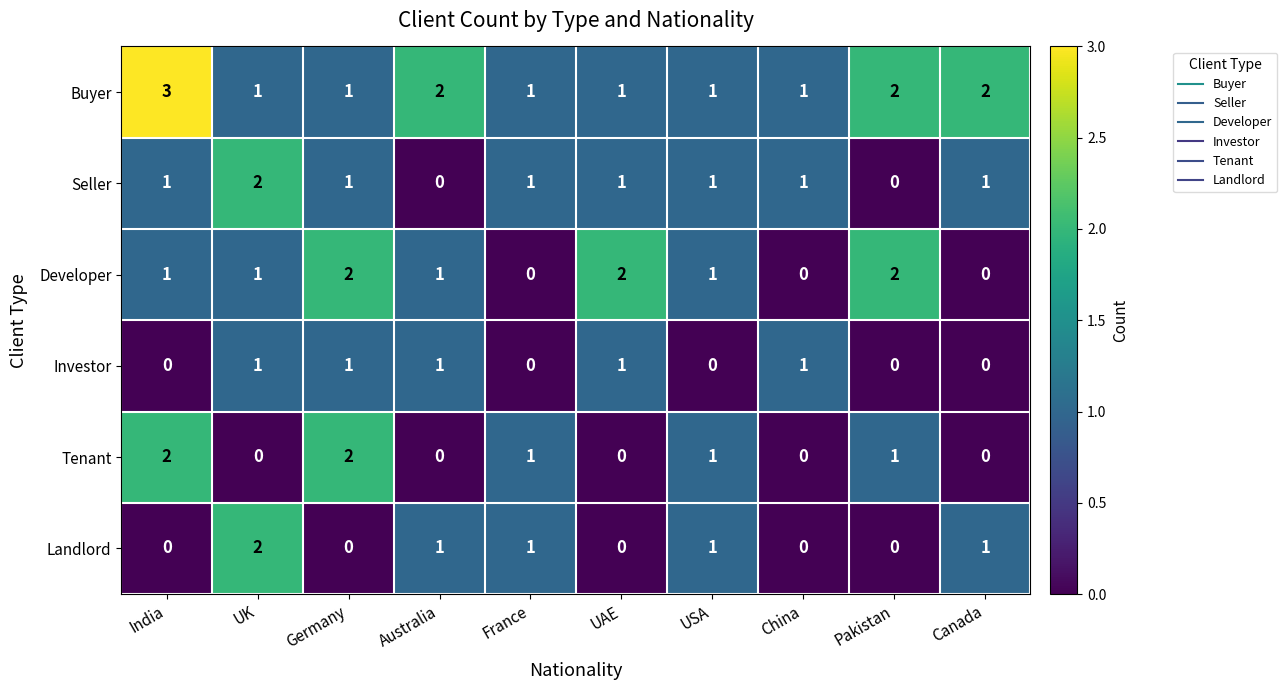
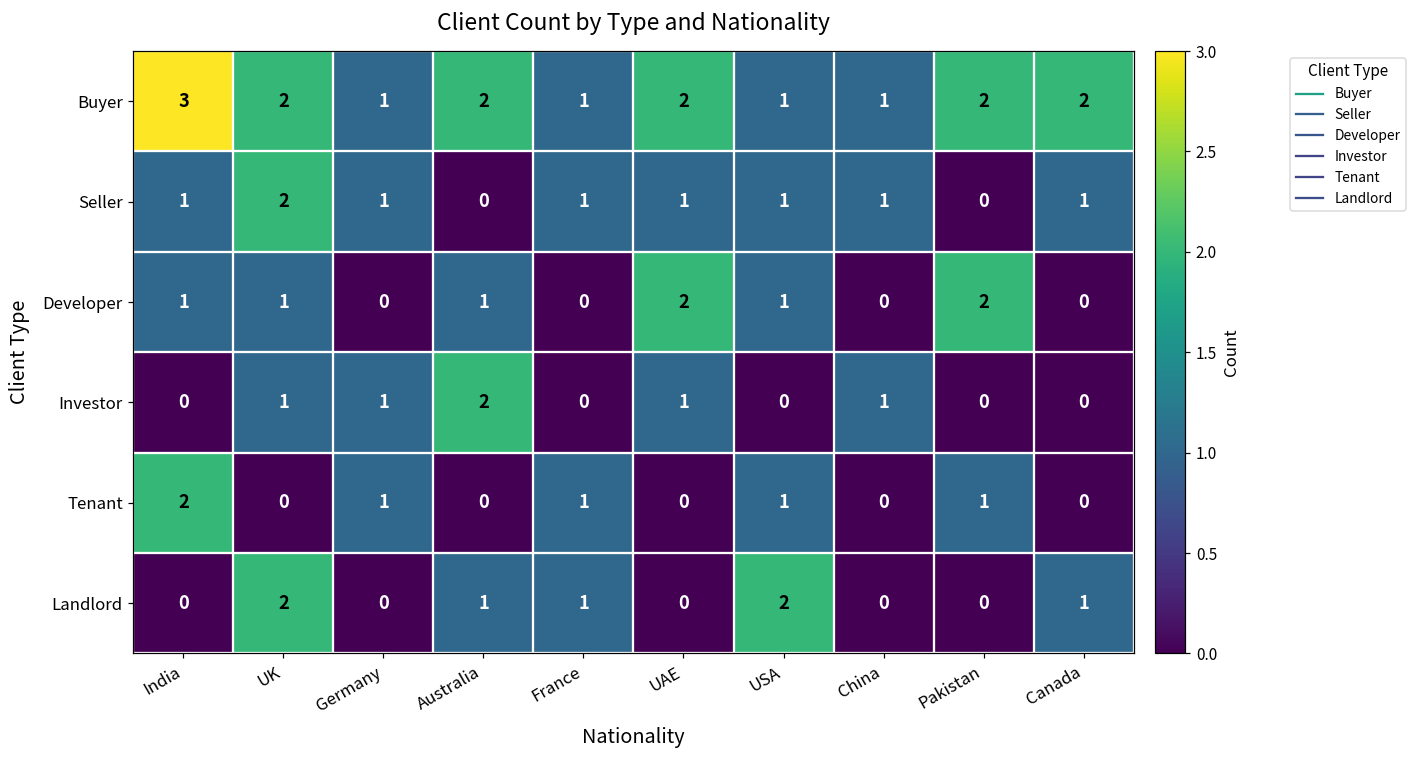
  {
    "Buyer": {
      "India": 3,
-     "UK": 1,
+     "UK": 2,
      "Germany": 1,
      "Australia": 2,
      "France": 1,
-     "UAE": 1,
+     "UAE": 2,
      "USA": 1,
      "China": 1,
      "Pakistan": 2,
      "Canada": 2
    },
    "Seller": {
      "India": 1,
      "UK": 2,
      "Germany": 1,
      "Australia": 0,
      "France": 1,
      "UAE": 1,
      "USA": 1,
      "China": 1,
      "Pakistan": 0,
      "Canada": 1
    },
    "Developer": {
      "India": 1,
      "UK": 1,
-     "Germany": 2,
+     "Germany": 0,
      "Australia": 1,
      "France": 0,
      "UAE": 2,
      "USA": 1,
      "China": 0,
      "Pakistan": 2,
      "Canada": 0
    },
    "Investor": {
      "India": 0,
      "UK": 1,
      "Germany": 1,
-     "Australia": 1,
+     "Australia": 2,
      "France": 0,
      "UAE": 1,
      "USA": 0,
      "China": 1,
      "Pakistan": 0,
      "Canada": 0
    },
    "Tenant": {
      "India": 2,
      "UK": 0,
-     "Germany": 2,
+     "Germany": 1,
      "Australia": 0,
      "France": 1,
      "UAE": 0,
      "USA": 1,
      "China": 0,
      "Pakistan": 1,
      "Canada": 0
    },
    "Landlord": {
      "India": 0,
      "UK": 2,
      "Germany": 0,
      "Australia": 1,
      "France": 1,
      "UAE": 0,
-     "USA": 1,
+     "USA": 2,
      "China": 0,
      "Pakistan": 0,
      "Canada": 1
    }
  }
